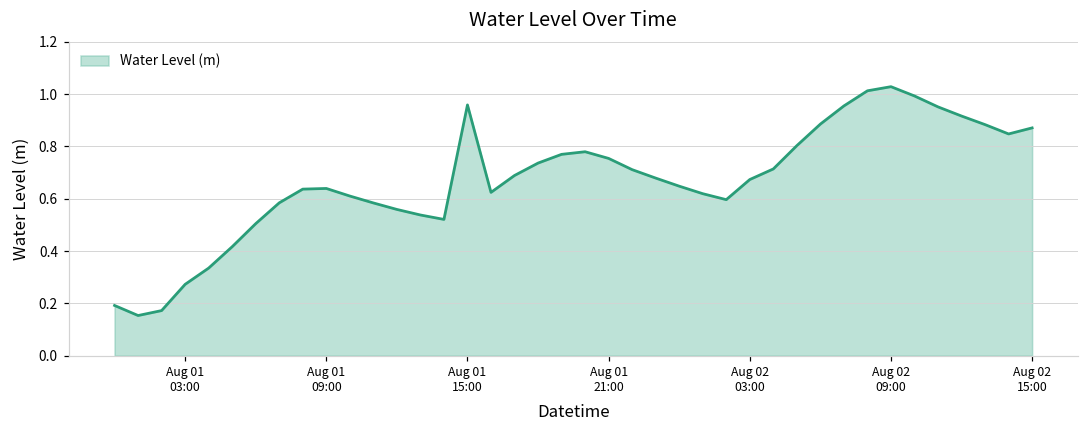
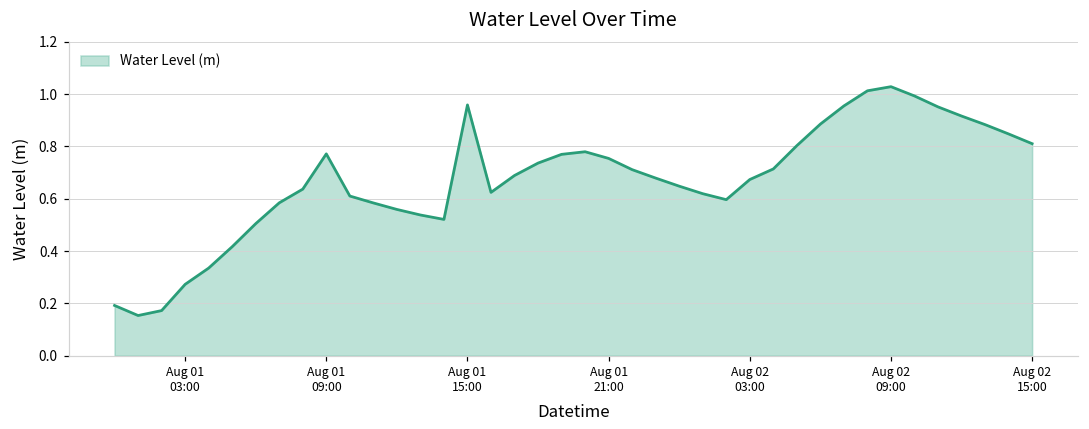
  {
    "Aug 01 03:00": 0.27,
-   "Aug 01 09:00": 0.64,
+   "Aug 01 09:00": 0.77,
    "Aug 01 15:00": 0.96,
    "Aug 01 21:00": 0.75,
    "Aug 02 03:00": 0.67,
    "Aug 02 09:00": 1.03,
-   "Aug 02 15:00": 0.87
+   "Aug 02 15:00": 0.81
  }
